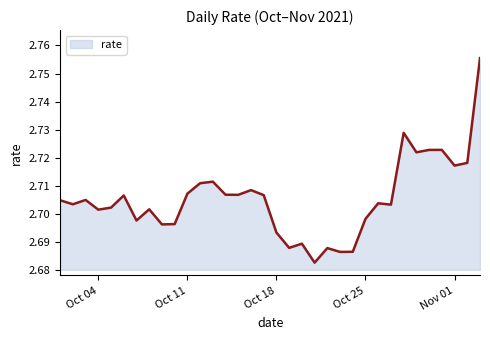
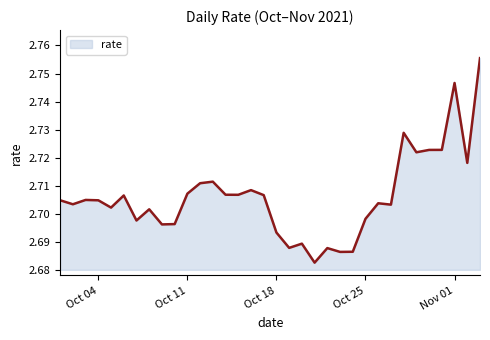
  {
-   "Oct 04": 2.701,
+   "Oct 04": 2.705,
    "Oct 11": 2.707,
    "Oct 18": 2.693,
    "Oct 25": 2.698,
-   "Nov 01": 2.717
+   "Nov 01": 2.747
  }
